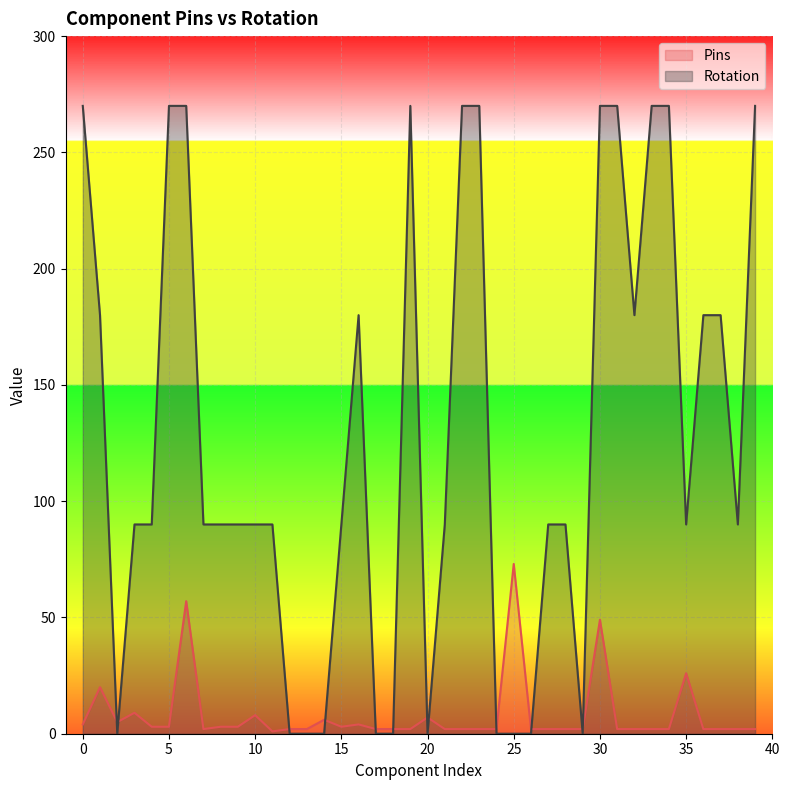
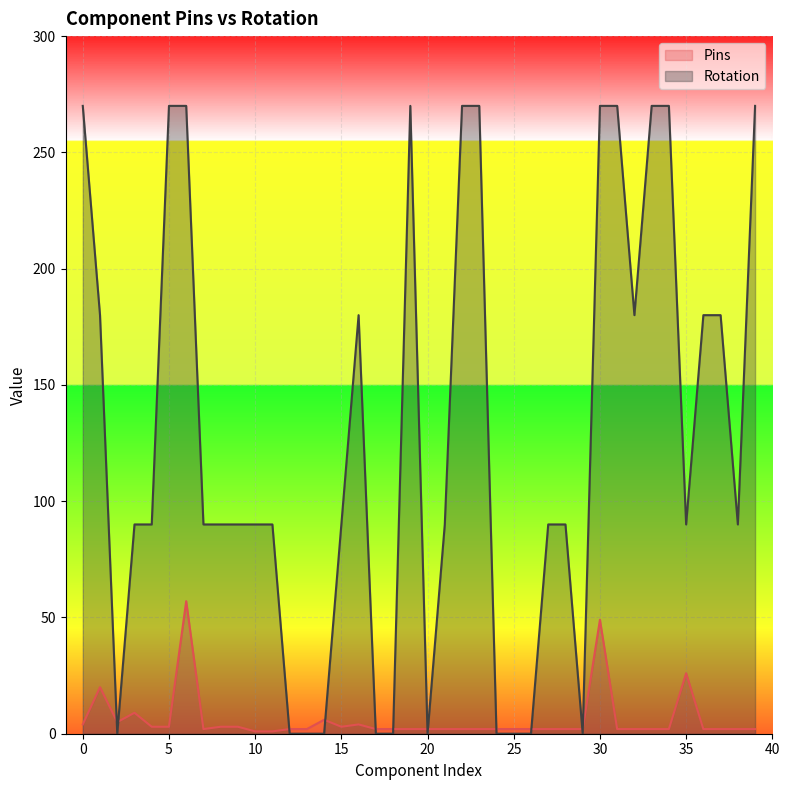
  {
    "Pins": {
      "0": 4,
      "5": 3,
-     "10": 8,
+     "10": 1,
      "15": 3,
-     "20": 7,
-     "25": 73,
+     "20": 2,
+     "25": 2,
      "30": 49,
      "35": 26
    },
    "Rotation": {
      "0": 270,
      "5": 270,
      "10": 90,
      "15": 90,
      "20": 0,
      "25": 0,
      "30": 270,
      "35": 90
    }
  }
